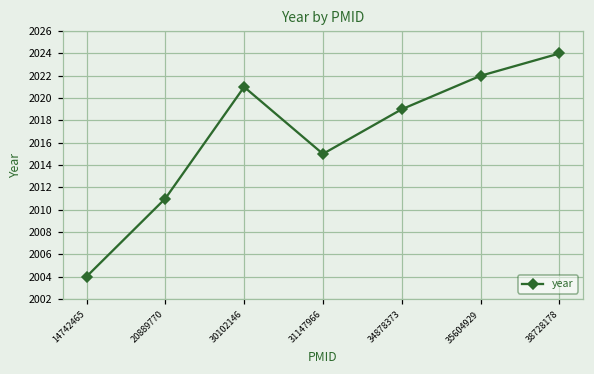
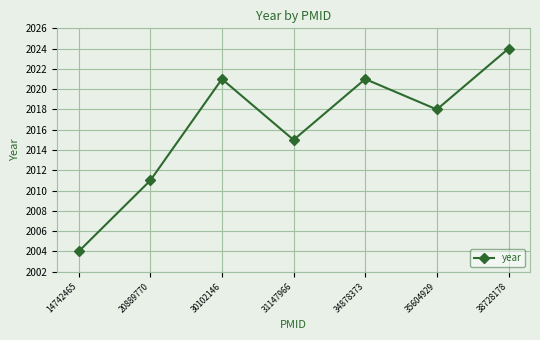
  {
    "14742465": 2004,
    "20889770": 2011,
    "30102146": 2021,
    "31147966": 2015,
-   "34878373": 2019,
-   "35604929": 2022,
+   "34878373": 2021,
+   "35604929": 2018,
    "38728178": 2024
  }
